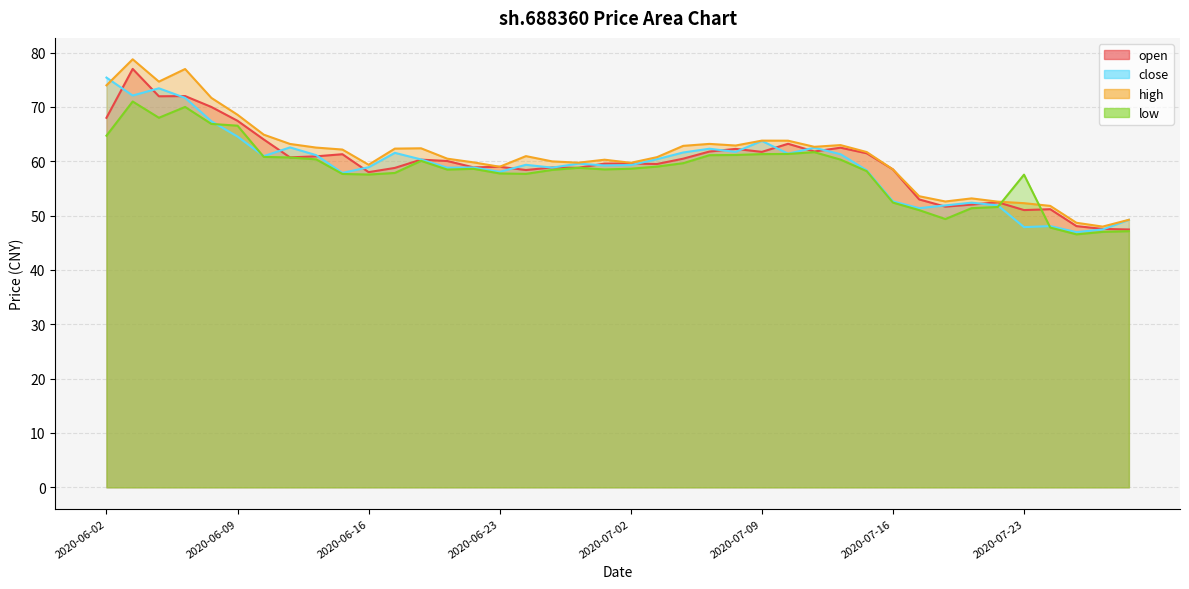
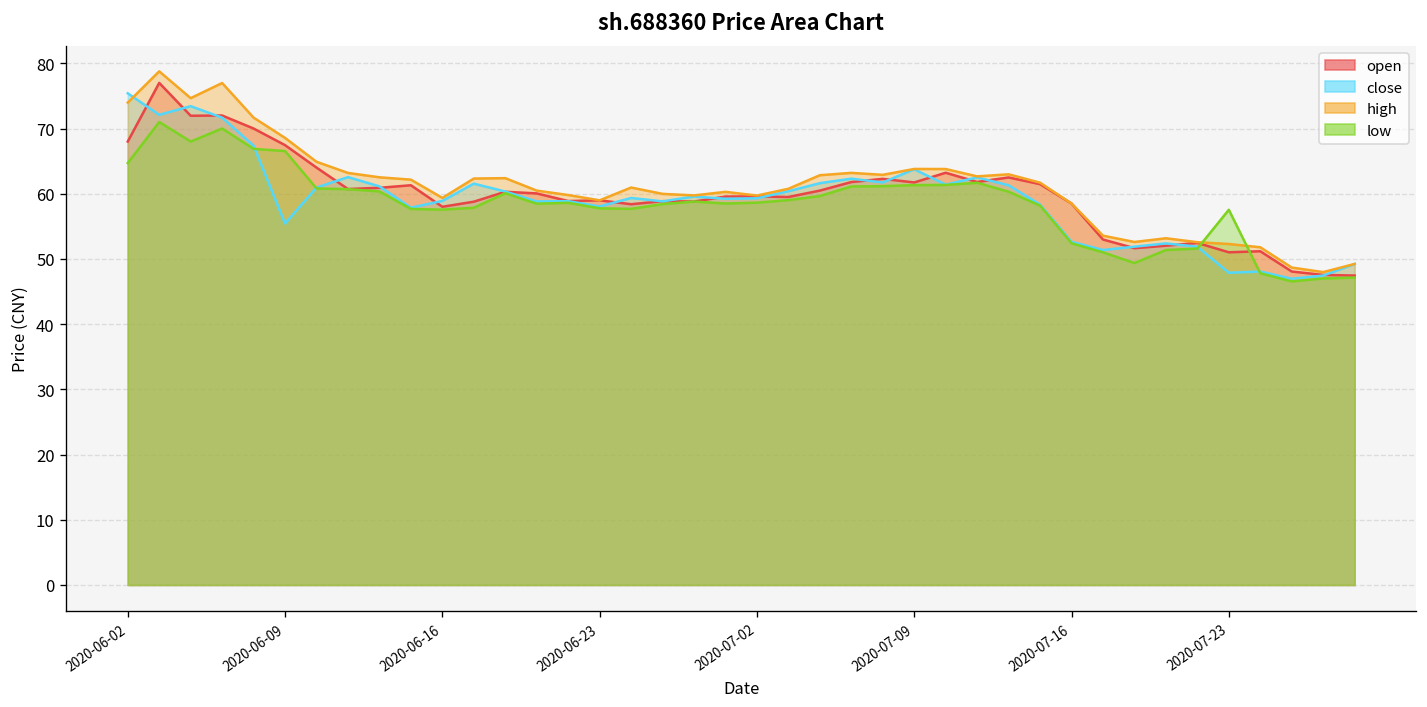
  {
    "close": {
      "2020-06-02": 75,
-     "2020-06-09": 65,
+     "2020-06-09": 55,
      "2020-07-23": 48
    },
    "low": {
      "2020-06-02": 65,
      "2020-06-09": 67,
      "2020-07-02": 59,
      "2020-07-23": 58
    }
  }
